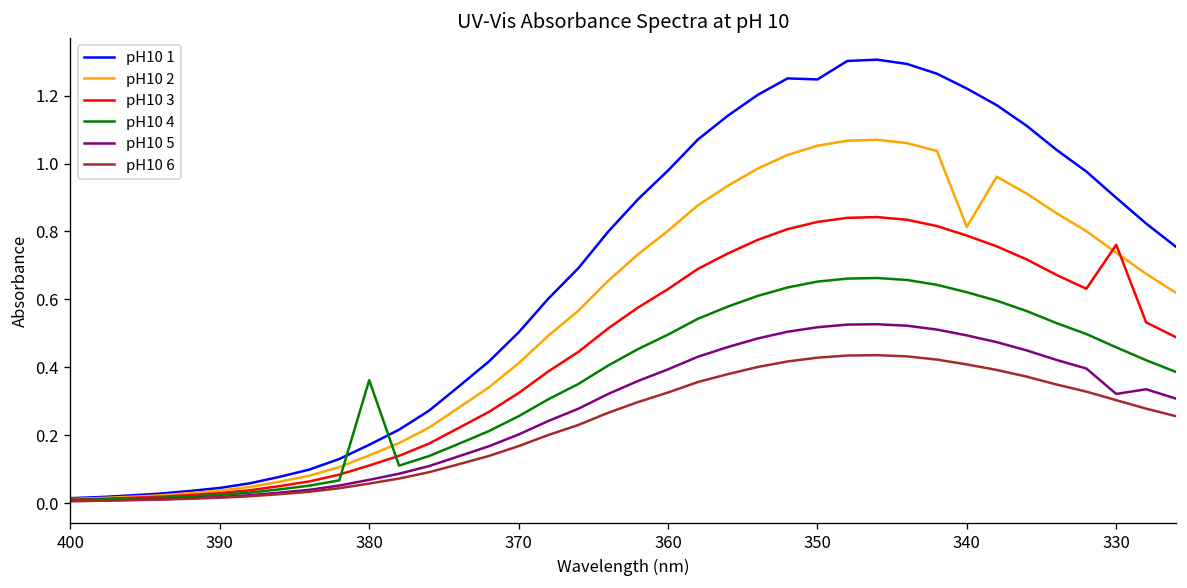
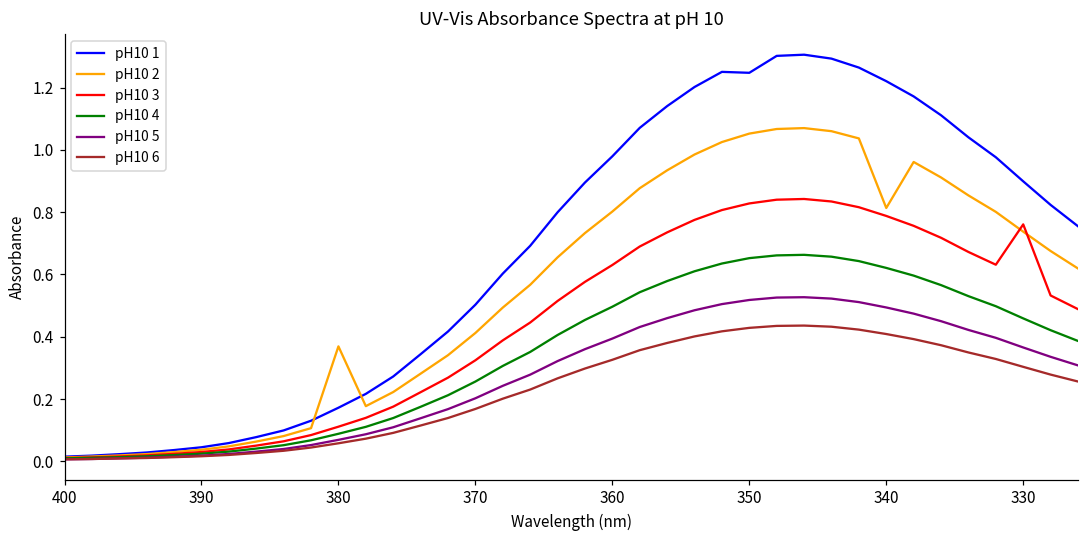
  {
    "pH10 1": {
      "380": 0.17,
      "370": 0.50,
      "360": 0.98,
      "350": 1.25,
      "340": 1.22,
      "330": 0.90
    },
    "pH10 2": {
-     "380": 0.14,
+     "380": 0.37,
      "370": 0.41,
      "360": 0.80,
      "350": 1.05,
      "340": 0.81,
      "330": 0.74
    },
    "pH10 3": {
      "380": 0.11,
      "370": 0.32,
      "360": 0.63,
      "350": 0.83,
      "340": 0.79,
      "330": 0.76
    },
    "pH10 4": {
-     "380": 0.36,
+     "380": 0.09,
      "370": 0.26,
      "360": 0.50,
      "350": 0.65,
      "340": 0.62,
      "330": 0.46
    },
    "pH10 5": {
      "380": 0.07,
      "370": 0.20,
      "360": 0.39,
      "350": 0.52,
      "340": 0.49,
-     "330": 0.32
+     "330": 0.37
    },
    "pH10 6": {
      "380": 0.06,
      "370": 0.17,
      "360": 0.33,
      "350": 0.43,
      "340": 0.41,
      "330": 0.30
    }
  }
